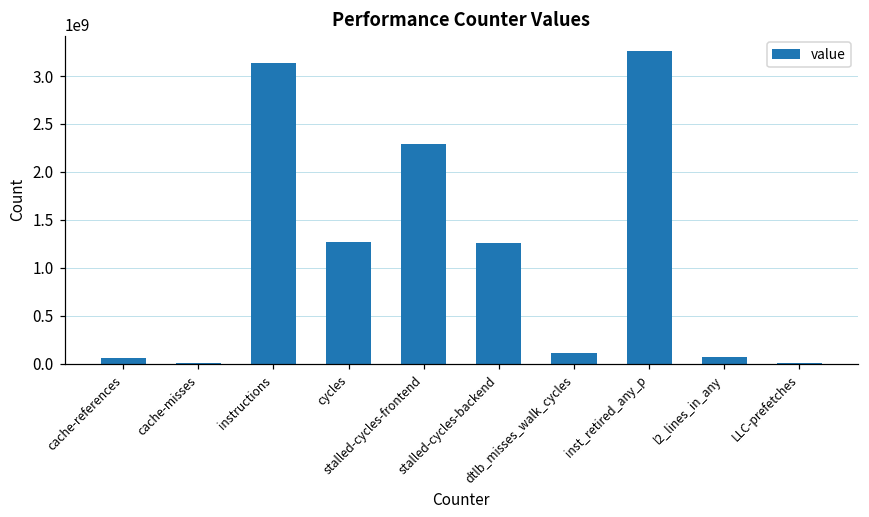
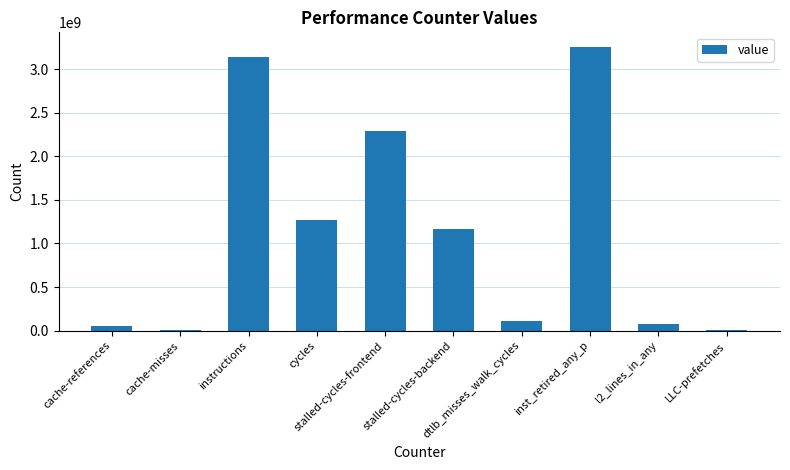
  {
    "cache-references": 100000000,
    "instructions": 3100000000,
    "cycles": 1300000000,
    "stalled-cycles-frontend": 2300000000,
-   "stalled-cycles-backend": 1300000000,
+   "stalled-cycles-backend": 1200000000,
    "dtlb_misses_walk_cycles": 100000000,
    "inst_retired_any_p": 3300000000,
    "l2_lines_in_any": 100000000
  }
